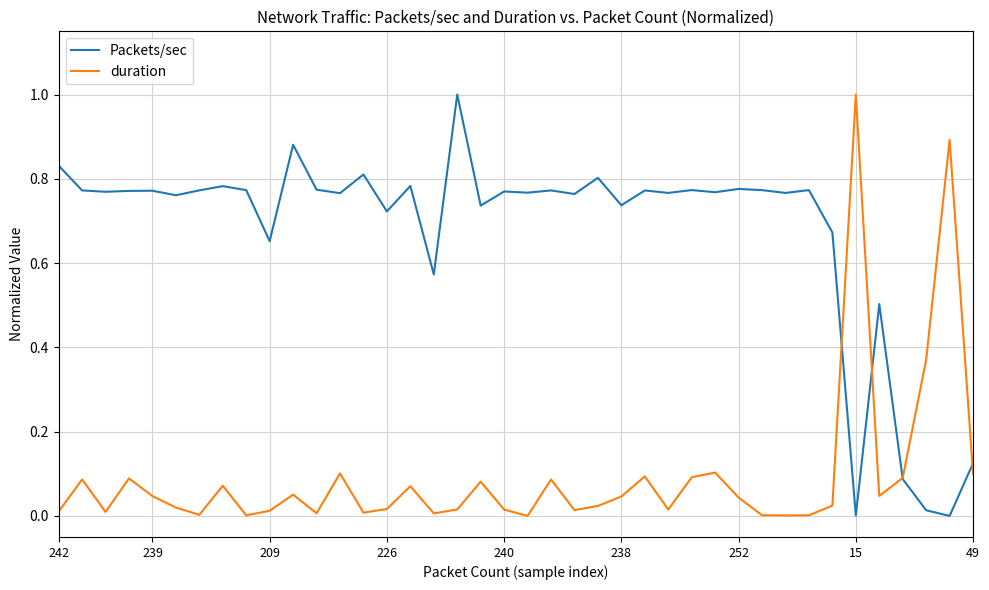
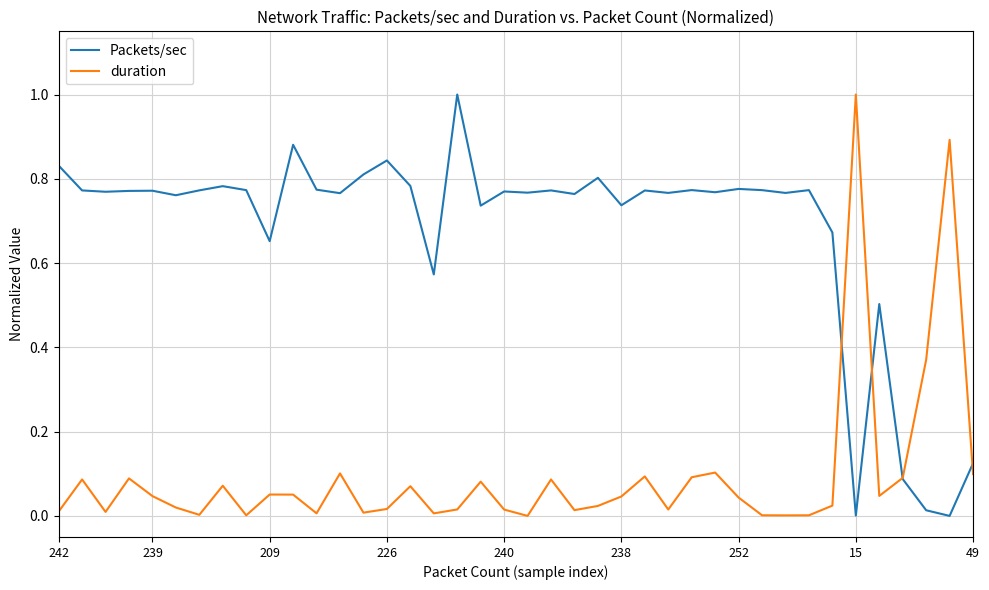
  {
    "Packets/sec": {
      "242": 0.83,
      "239": 0.77,
      "209": 0.65,
-     "226": 0.72,
+     "226": 0.84,
      "240": 0.77,
      "238": 0.74,
      "252": 0.78,
      "49": 0.12
    },
    "duration": {
      "242": 0.01,
      "239": 0.05,
-     "209": 0.01,
+     "209": 0.05,
      "226": 0.02,
      "240": 0.02,
      "238": 0.05,
      "252": 0.04,
      "49": 0.10
    }
  }
